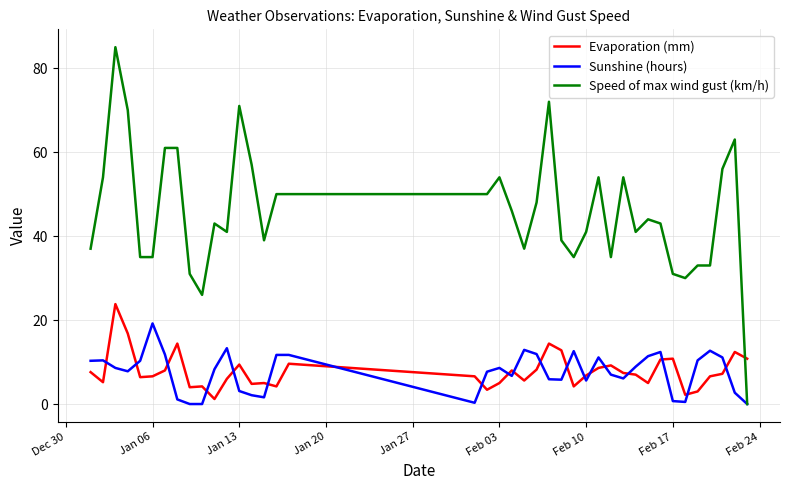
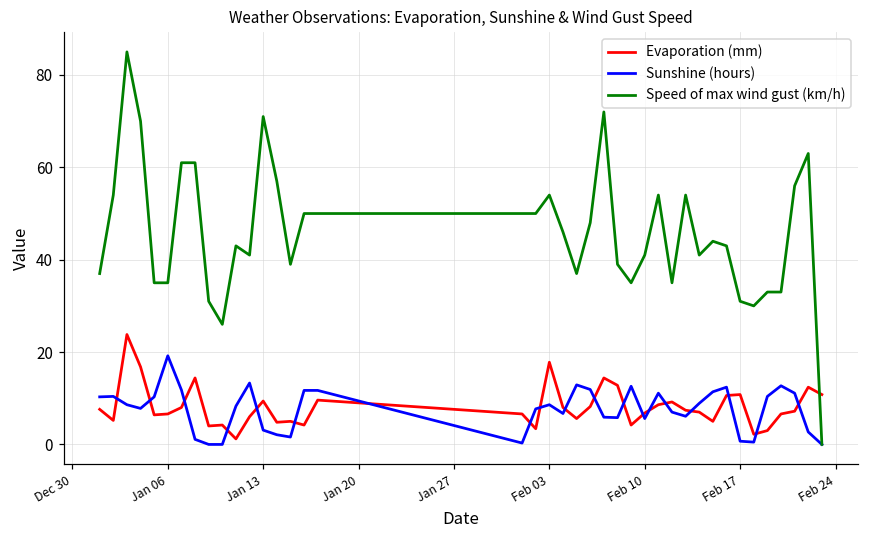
  {
    "Evaporation (mm)": {
      "Jan 06": 7,
      "Jan 13": 9,
-     "Feb 03": 5,
+     "Feb 03": 18,
      "Feb 10": 7,
      "Feb 17": 11
    },
    "Sunshine (hours)": {
      "Jan 06": 19,
      "Jan 13": 3,
      "Feb 03": 9,
      "Feb 10": 6,
      "Feb 17": 1
    },
    "Speed of max wind gust (km/h)": {
      "Jan 06": 35,
      "Jan 13": 71,
      "Feb 03": 54,
      "Feb 10": 41,
      "Feb 17": 31
    }
  }
